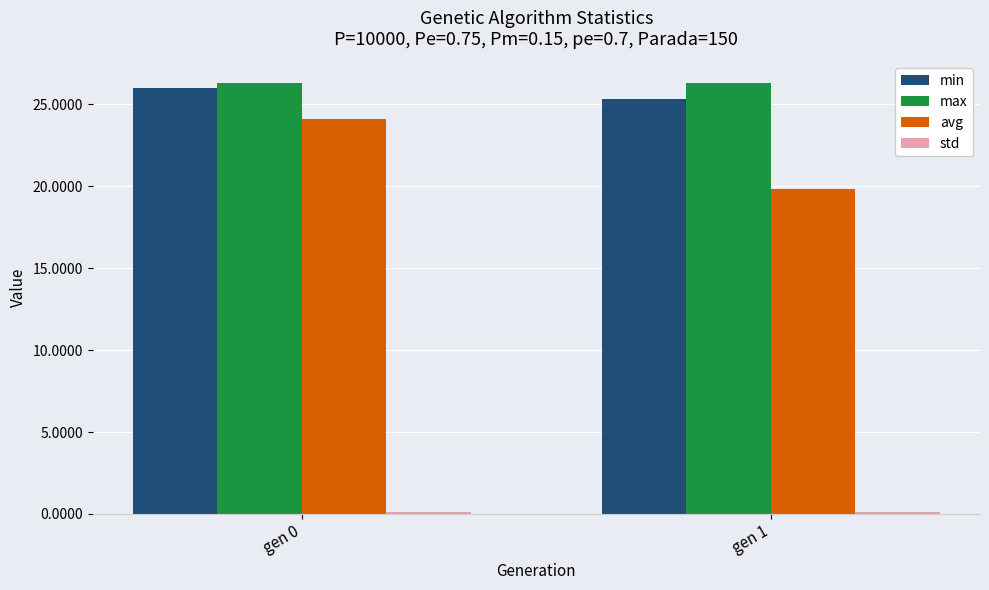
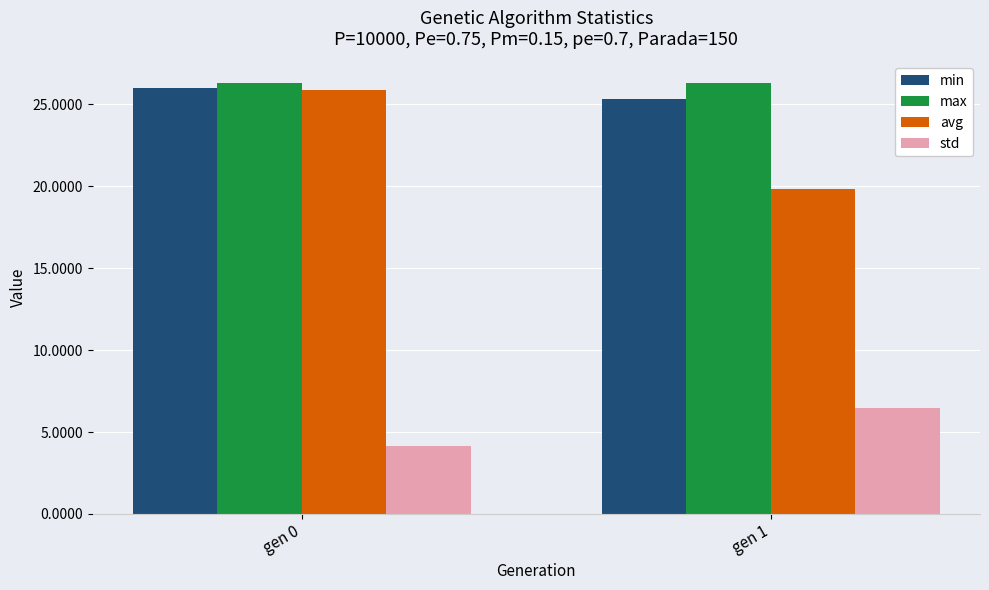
  {
    "min": {
      "gen 0": 26.0,
      "gen 1": 25.3
    },
    "max": {
      "gen 0": 26.3,
      "gen 1": 26.3
    },
    "avg": {
-     "gen 0": 24.1,
+     "gen 0": 25.9,
      "gen 1": 19.8
    },
    "std": {
-     "gen 0": 0.1,
-     "gen 1": 0.1
+     "gen 0": 4.1,
+     "gen 1": 6.5
    }
  }
